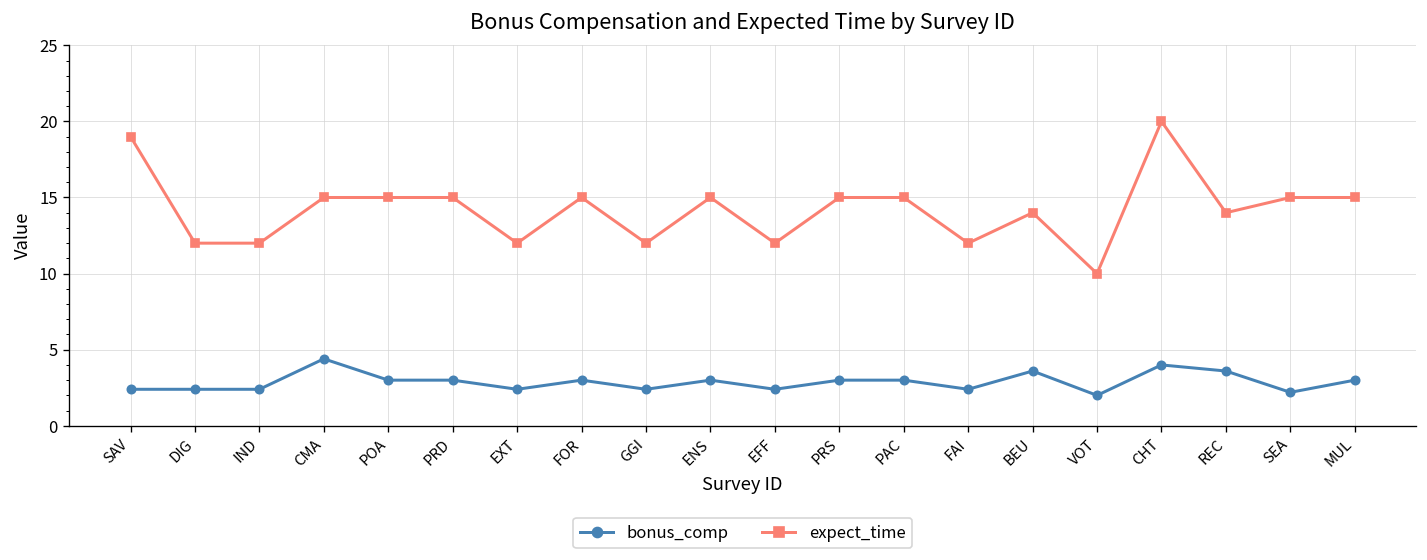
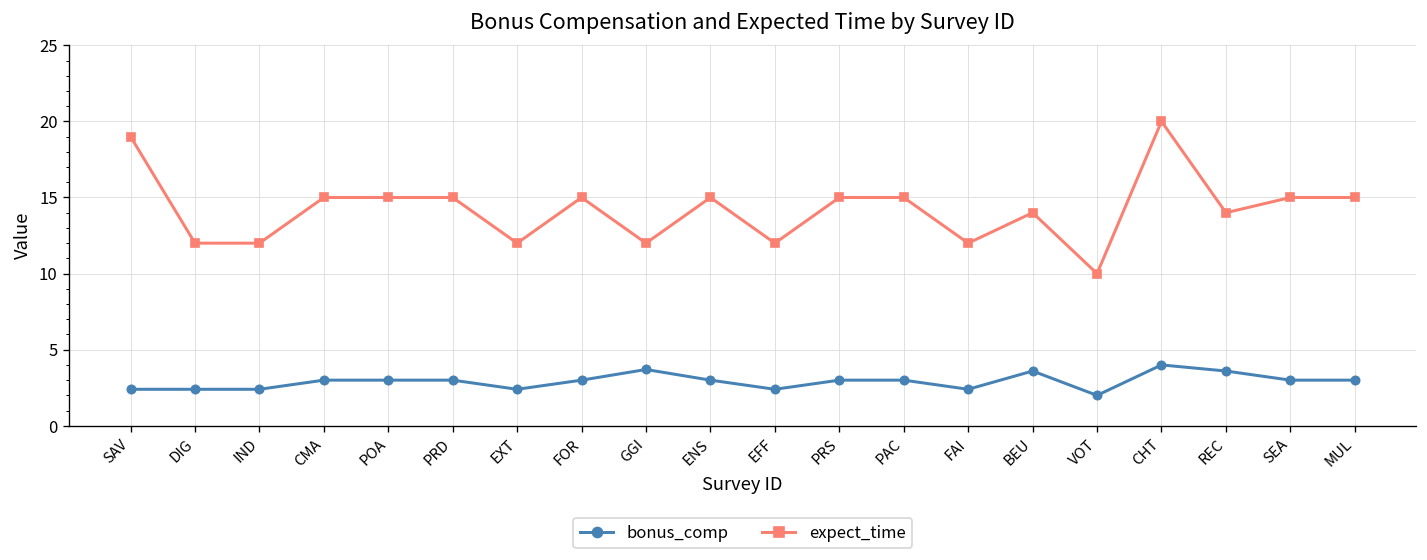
  {
    "bonus_comp": {
      "SAV": 2.4,
      "DIG": 2.4,
      "IND": 2.4,
-     "CMA": 4.4,
+     "CMA": 3.0,
      "POA": 3.0,
      "PRD": 3.0,
      "EXT": 2.4,
      "FOR": 3.0,
-     "GGI": 2.4,
+     "GGI": 3.7,
      "ENS": 3.0,
      "EFF": 2.4,
      "PRS": 3.0,
      "PAC": 3.0,
      "FAI": 2.4,
      "BEU": 3.6,
      "VOT": 2.0,
      "CHT": 4.0,
      "REC": 3.6,
-     "SEA": 2.2,
+     "SEA": 3.0,
      "MUL": 3.0
    },
    "expect_time": {
      "SAV": 19.0,
      "DIG": 12.0,
      "IND": 12.0,
      "CMA": 15.0,
      "POA": 15.0,
      "PRD": 15.0,
      "EXT": 12.0,
      "FOR": 15.0,
      "GGI": 12.0,
      "ENS": 15.0,
      "EFF": 12.0,
      "PRS": 15.0,
      "PAC": 15.0,
      "FAI": 12.0,
      "BEU": 14.0,
      "VOT": 10.0,
      "CHT": 20.0,
      "REC": 14.0,
      "SEA": 15.0,
      "MUL": 15.0
    }
  }
